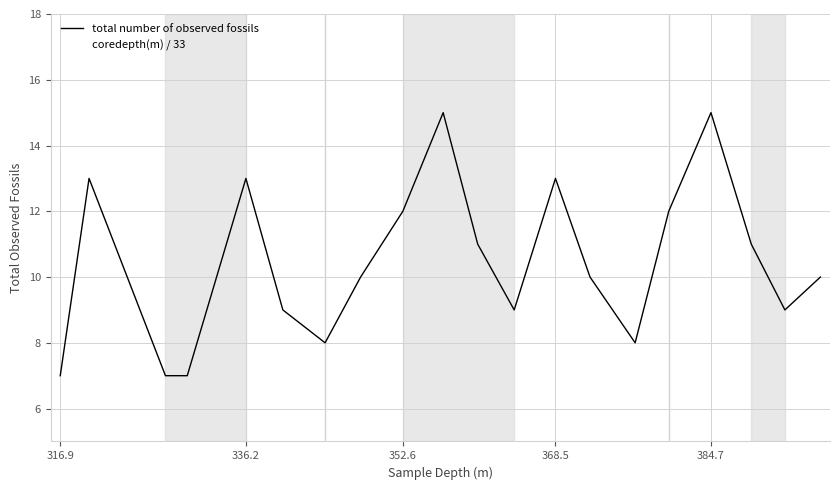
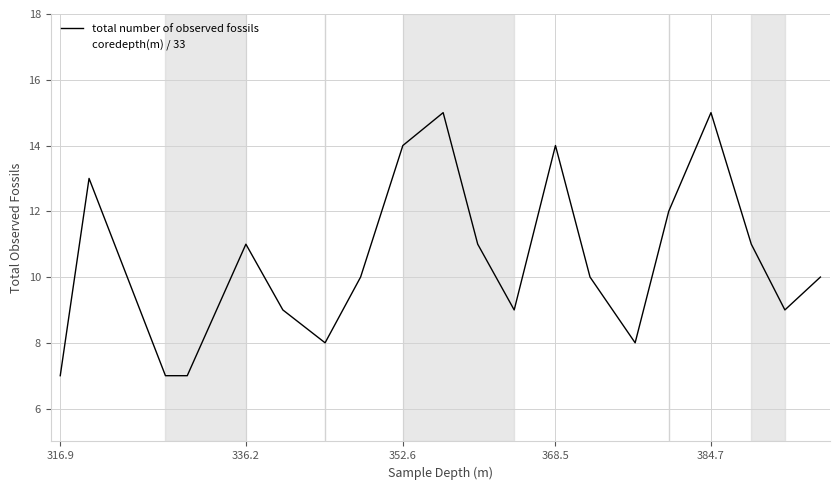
  {
    "total number of observed fossils": {
      "316.9": 7,
-     "336.2": 13,
-     "352.6": 12,
-     "368.5": 13,
+     "336.2": 11,
+     "352.6": 14,
+     "368.5": 14,
      "384.7": 15
    },
    "coredepth(m) / 33": {
      "316.9": 9.6,
      "336.2": 10.2,
      "352.6": 10.2,
      "368.5": 11.1,
      "384.7": 11.6
    }
  }
